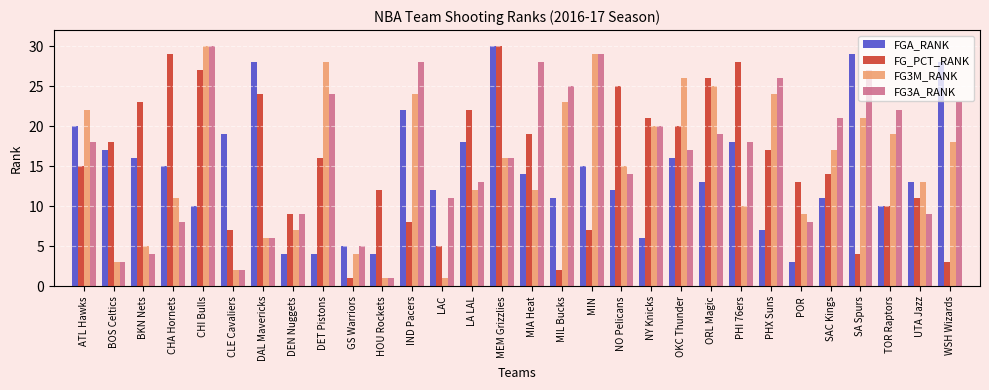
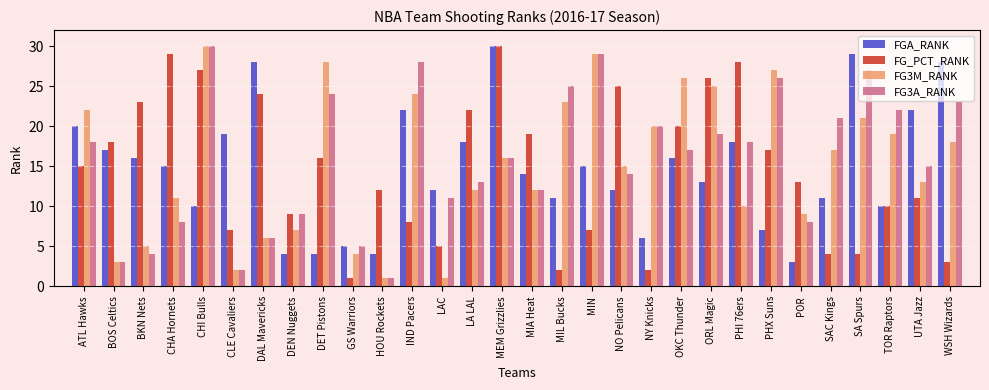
  {
    "FGA_RANK": {
      "ATL Hawks": 20,
      "BOS Celtics": 17,
      "BKN Nets": 16,
      "CHA Hornets": 15,
      "CHI Bulls": 10,
      "CLE Cavaliers": 19,
      "DAL Mavericks": 28,
      "DEN Nuggets": 4,
      "DET Pistons": 4,
      "GS Warriors": 5,
      "HOU Rockets": 4,
      "IND Pacers": 22,
      "LAC": 12,
      "LA LAL": 18,
      "MEM Grizzlies": 30,
      "MIA Heat": 14,
      "MIL Bucks": 11,
      "MIN": 15,
      "NO Pelicans": 12,
      "NY Knicks": 6,
      "OKC Thunder": 16,
      "ORL Magic": 13,
      "PHI 76ers": 18,
      "PHX Suns": 7,
      "POR": 3,
      "SAC Kings": 11,
      "SA Spurs": 29,
      "TOR Raptors": 10,
-     "UTA Jazz": 13
+     "UTA Jazz": 22
    },
    "FG_PCT_RANK": {
      "ATL Hawks": 15,
      "BOS Celtics": 18,
      "BKN Nets": 23,
      "CHA Hornets": 29,
      "CHI Bulls": 27,
      "CLE Cavaliers": 7,
      "DAL Mavericks": 24,
      "DEN Nuggets": 9,
      "DET Pistons": 16,
      "GS Warriors": 1,
      "HOU Rockets": 12,
      "IND Pacers": 8,
      "LAC": 5,
      "LA LAL": 22,
      "MEM Grizzlies": 30,
      "MIA Heat": 19,
      "MIL Bucks": 2,
      "MIN": 7,
      "NO Pelicans": 25,
-     "NY Knicks": 21,
+     "NY Knicks": 2,
      "OKC Thunder": 20,
      "ORL Magic": 26,
      "PHI 76ers": 28,
      "PHX Suns": 17,
      "POR": 13,
-     "SAC Kings": 14,
+     "SAC Kings": 4,
      "SA Spurs": 4,
      "TOR Raptors": 10,
      "UTA Jazz": 11,
      "WSH Wizards": 3
    },
    "FG3M_RANK": {
      "ATL Hawks": 22,
      "BOS Celtics": 3,
      "BKN Nets": 5,
      "CHA Hornets": 11,
      "CHI Bulls": 30,
      "CLE Cavaliers": 2,
      "DAL Mavericks": 6,
      "DEN Nuggets": 7,
      "DET Pistons": 28,
      "GS Warriors": 4,
      "HOU Rockets": 1,
      "IND Pacers": 24,
      "LAC": 1,
      "LA LAL": 12,
      "MEM Grizzlies": 16,
      "MIA Heat": 12,
      "MIL Bucks": 23,
      "MIN": 29,
      "NO Pelicans": 15,
      "NY Knicks": 20,
      "OKC Thunder": 26,
      "ORL Magic": 25,
      "PHI 76ers": 10,
-     "PHX Suns": 24,
+     "PHX Suns": 27,
      "POR": 9,
      "SAC Kings": 17,
      "SA Spurs": 21,
      "TOR Raptors": 19,
      "UTA Jazz": 13,
      "WSH Wizards": 18
    },
    "FG3A_RANK": {
      "ATL Hawks": 18,
      "BOS Celtics": 3,
      "BKN Nets": 4,
      "CHA Hornets": 8,
      "CHI Bulls": 30,
      "CLE Cavaliers": 2,
      "DAL Mavericks": 6,
      "DEN Nuggets": 9,
      "DET Pistons": 24,
      "GS Warriors": 5,
      "HOU Rockets": 1,
      "IND Pacers": 28,
      "LAC": 11,
      "LA LAL": 13,
      "MEM Grizzlies": 16,
-     "MIA Heat": 28,
+     "MIA Heat": 12,
      "MIL Bucks": 25,
      "MIN": 29,
      "NO Pelicans": 14,
      "NY Knicks": 20,
      "OKC Thunder": 17,
      "ORL Magic": 19,
      "PHI 76ers": 18,
      "PHX Suns": 26,
      "POR": 8,
      "SAC Kings": 21,
      "TOR Raptors": 22,
-     "UTA Jazz": 9,
+     "UTA Jazz": 15,
      "WSH Wizards": 23
    }
  }
